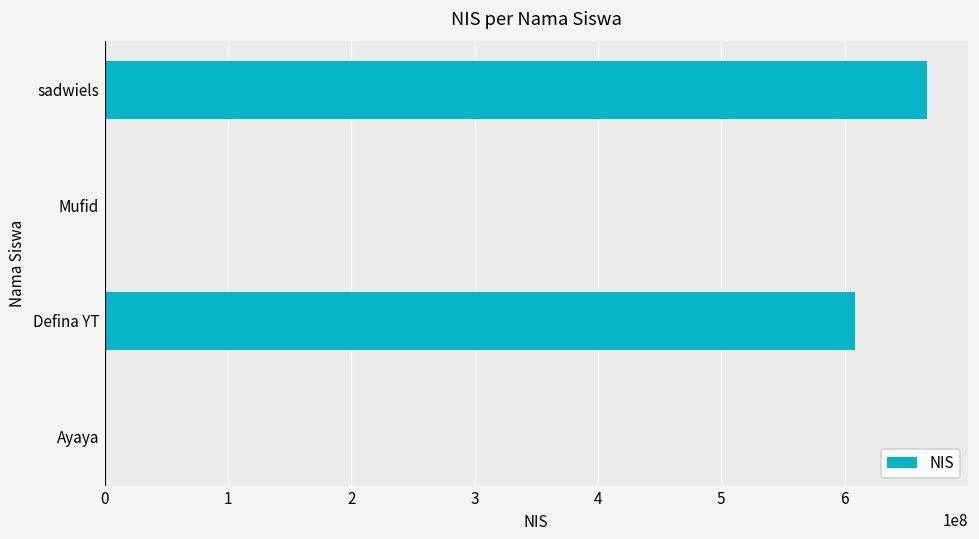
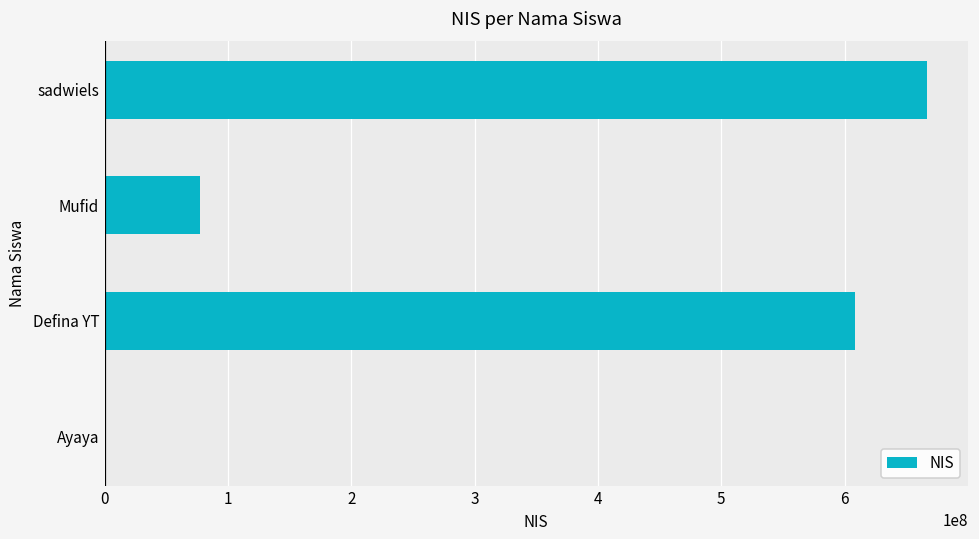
  {
    "sadwiels": 667000000,
-   "Mufid": 1000000,
+   "Mufid": 77000000,
    "Defina YT": 609000000
  }
